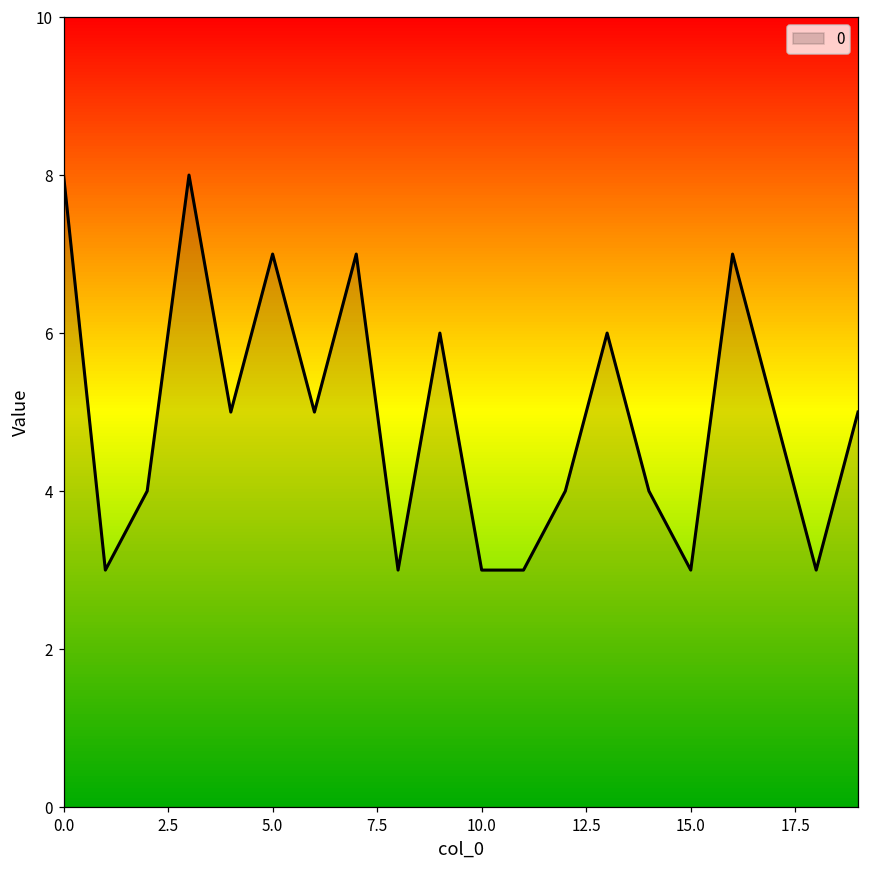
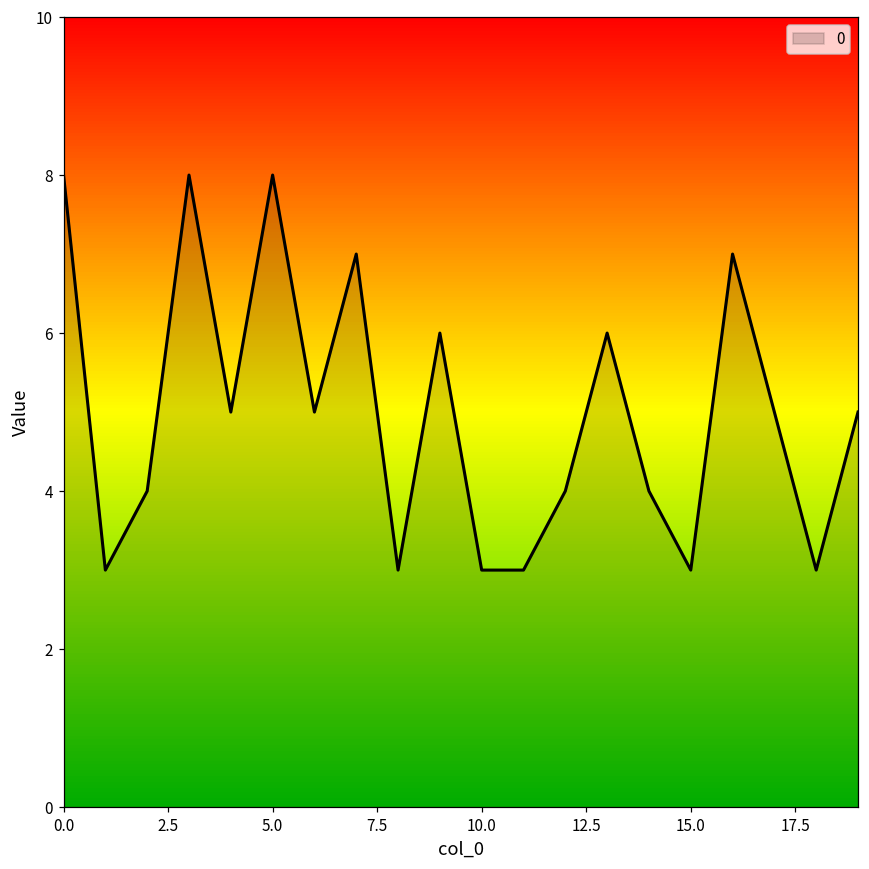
  {
    "0.0": 8,
-   "5.0": 7,
+   "5.0": 8,
    "10.0": 3,
    "15.0": 3
  }
